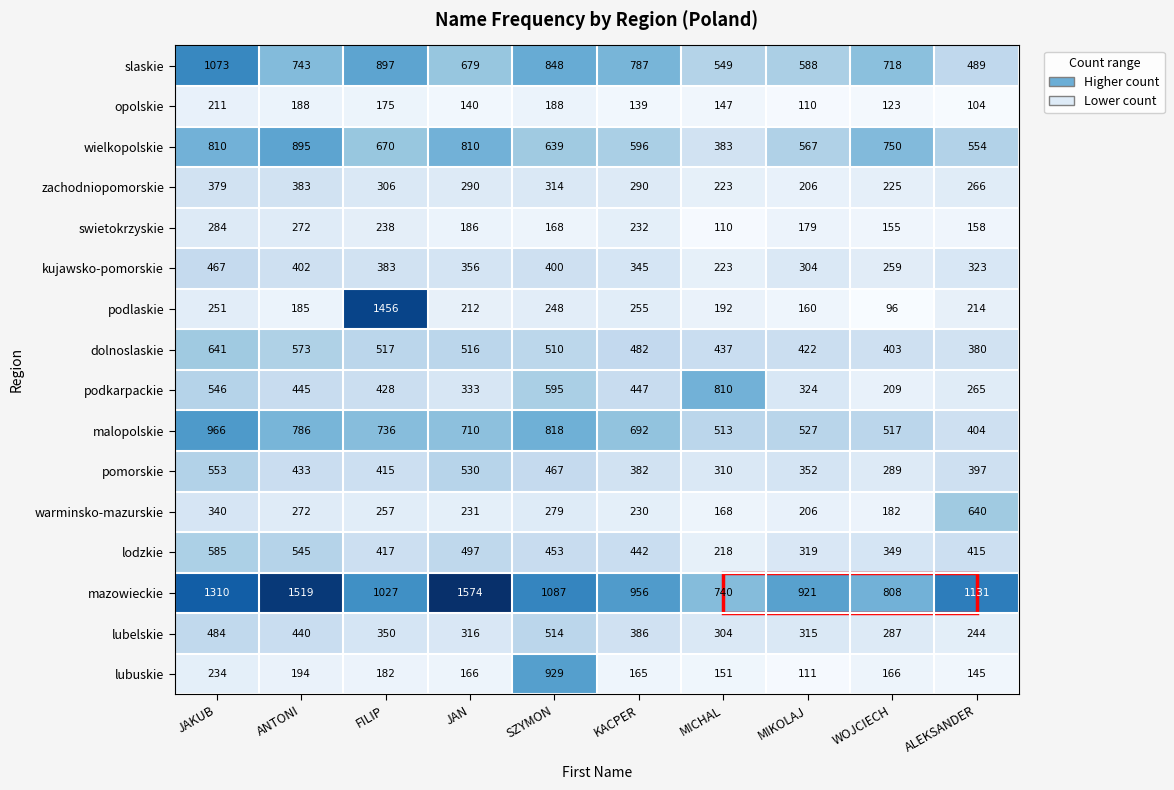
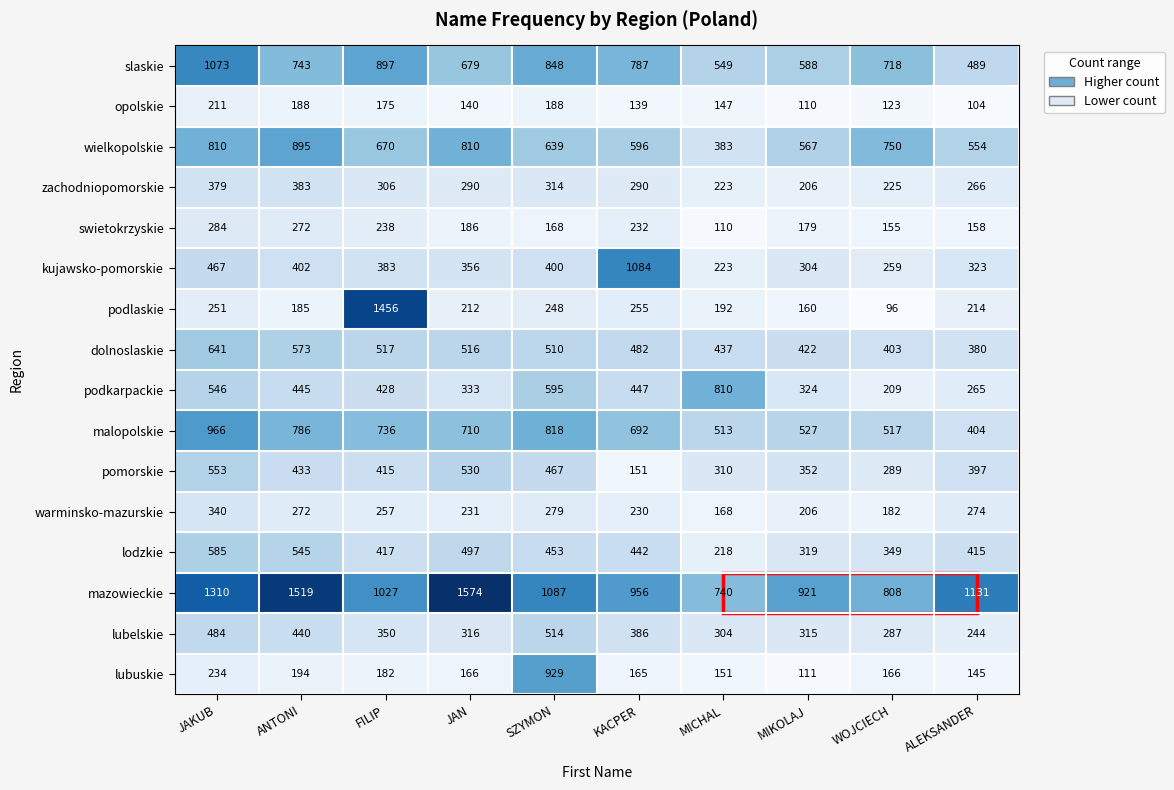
  {
    "slaskie": {
      "JAKUB": 1073,
      "ANTONI": 743,
      "FILIP": 897,
      "JAN": 679,
      "SZYMON": 848,
      "KACPER": 787,
      "MICHAL": 549,
      "MIKOLAJ": 588,
      "WOJCIECH": 718,
      "ALEKSANDER": 489
    },
    "opolskie": {
      "JAKUB": 211,
      "ANTONI": 188,
      "FILIP": 175,
      "JAN": 140,
      "SZYMON": 188,
      "KACPER": 139,
      "MICHAL": 147,
      "MIKOLAJ": 110,
      "WOJCIECH": 123,
      "ALEKSANDER": 104
    },
    "wielkopolskie": {
      "JAKUB": 810,
      "ANTONI": 895,
      "FILIP": 670,
      "JAN": 810,
      "SZYMON": 639,
      "KACPER": 596,
      "MICHAL": 383,
      "MIKOLAJ": 567,
      "WOJCIECH": 750,
      "ALEKSANDER": 554
    },
    "zachodniopomorskie": {
      "JAKUB": 379,
      "ANTONI": 383,
      "FILIP": 306,
      "JAN": 290,
      "SZYMON": 314,
      "KACPER": 290,
      "MICHAL": 223,
      "MIKOLAJ": 206,
      "WOJCIECH": 225,
      "ALEKSANDER": 266
    },
    "swietokrzyskie": {
      "JAKUB": 284,
      "ANTONI": 272,
      "FILIP": 238,
      "JAN": 186,
      "SZYMON": 168,
      "KACPER": 232,
      "MICHAL": 110,
      "MIKOLAJ": 179,
      "WOJCIECH": 155,
      "ALEKSANDER": 158
    },
    "kujawsko-pomorskie": {
      "JAKUB": 467,
      "ANTONI": 402,
      "FILIP": 383,
      "JAN": 356,
      "SZYMON": 400,
-     "KACPER": 345,
+     "KACPER": 1084,
      "MICHAL": 223,
      "MIKOLAJ": 304,
      "WOJCIECH": 259,
      "ALEKSANDER": 323
    },
    "podlaskie": {
      "JAKUB": 251,
      "ANTONI": 185,
      "FILIP": 1456,
      "JAN": 212,
      "SZYMON": 248,
      "KACPER": 255,
      "MICHAL": 192,
      "MIKOLAJ": 160,
      "WOJCIECH": 96,
      "ALEKSANDER": 214
    },
    "dolnoslaskie": {
      "JAKUB": 641,
      "ANTONI": 573,
      "FILIP": 517,
      "JAN": 516,
      "SZYMON": 510,
      "KACPER": 482,
      "MICHAL": 437,
      "MIKOLAJ": 422,
      "WOJCIECH": 403,
      "ALEKSANDER": 380
    },
    "podkarpackie": {
      "JAKUB": 546,
      "ANTONI": 445,
      "FILIP": 428,
      "JAN": 333,
      "SZYMON": 595,
      "KACPER": 447,
      "MICHAL": 810,
      "MIKOLAJ": 324,
      "WOJCIECH": 209,
      "ALEKSANDER": 265
    },
    "malopolskie": {
      "JAKUB": 966,
      "ANTONI": 786,
      "FILIP": 736,
      "JAN": 710,
      "SZYMON": 818,
      "KACPER": 692,
      "MICHAL": 513,
      "MIKOLAJ": 527,
      "WOJCIECH": 517,
      "ALEKSANDER": 404
    },
    "pomorskie": {
      "JAKUB": 553,
      "ANTONI": 433,
      "FILIP": 415,
      "JAN": 530,
      "SZYMON": 467,
-     "KACPER": 382,
+     "KACPER": 151,
      "MICHAL": 310,
      "MIKOLAJ": 352,
      "WOJCIECH": 289,
      "ALEKSANDER": 397
    },
    "warminsko-mazurskie": {
      "JAKUB": 340,
      "ANTONI": 272,
      "FILIP": 257,
      "JAN": 231,
      "SZYMON": 279,
      "KACPER": 230,
      "MICHAL": 168,
      "MIKOLAJ": 206,
      "WOJCIECH": 182,
-     "ALEKSANDER": 640
+     "ALEKSANDER": 274
    },
    "lodzkie": {
      "JAKUB": 585,
      "ANTONI": 545,
      "FILIP": 417,
      "JAN": 497,
      "SZYMON": 453,
      "KACPER": 442,
      "MICHAL": 218,
      "MIKOLAJ": 319,
      "WOJCIECH": 349,
      "ALEKSANDER": 415
    },
    "mazowieckie": {
      "JAKUB": 1310,
      "ANTONI": 1519,
      "FILIP": 1027,
      "JAN": 1574,
      "SZYMON": 1087,
      "KACPER": 956,
      "MICHAL": 740,
      "MIKOLAJ": 921,
      "WOJCIECH": 808,
      "ALEKSANDER": 1131
    },
    "lubelskie": {
      "JAKUB": 484,
      "ANTONI": 440,
      "FILIP": 350,
      "JAN": 316,
      "SZYMON": 514,
      "KACPER": 386,
      "MICHAL": 304,
      "MIKOLAJ": 315,
      "WOJCIECH": 287,
      "ALEKSANDER": 244
    },
    "lubuskie": {
      "JAKUB": 234,
      "ANTONI": 194,
      "FILIP": 182,
      "JAN": 166,
      "SZYMON": 929,
      "KACPER": 165,
      "MICHAL": 151,
      "MIKOLAJ": 111,
      "WOJCIECH": 166,
      "ALEKSANDER": 145
    }
  }
